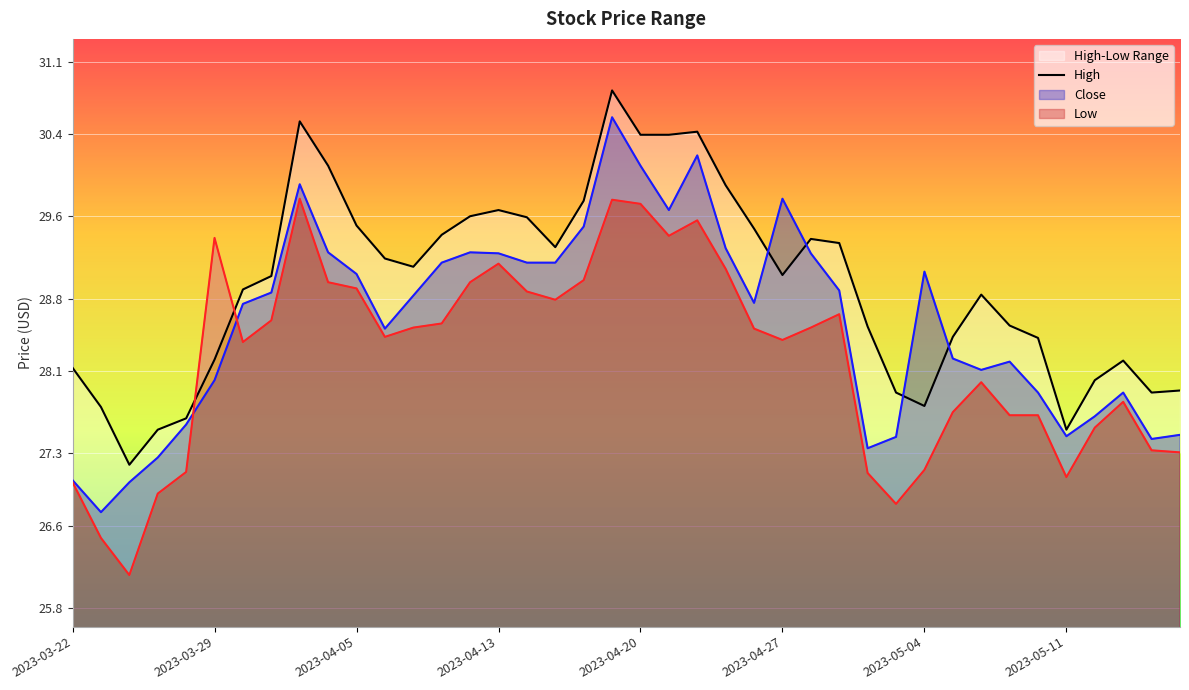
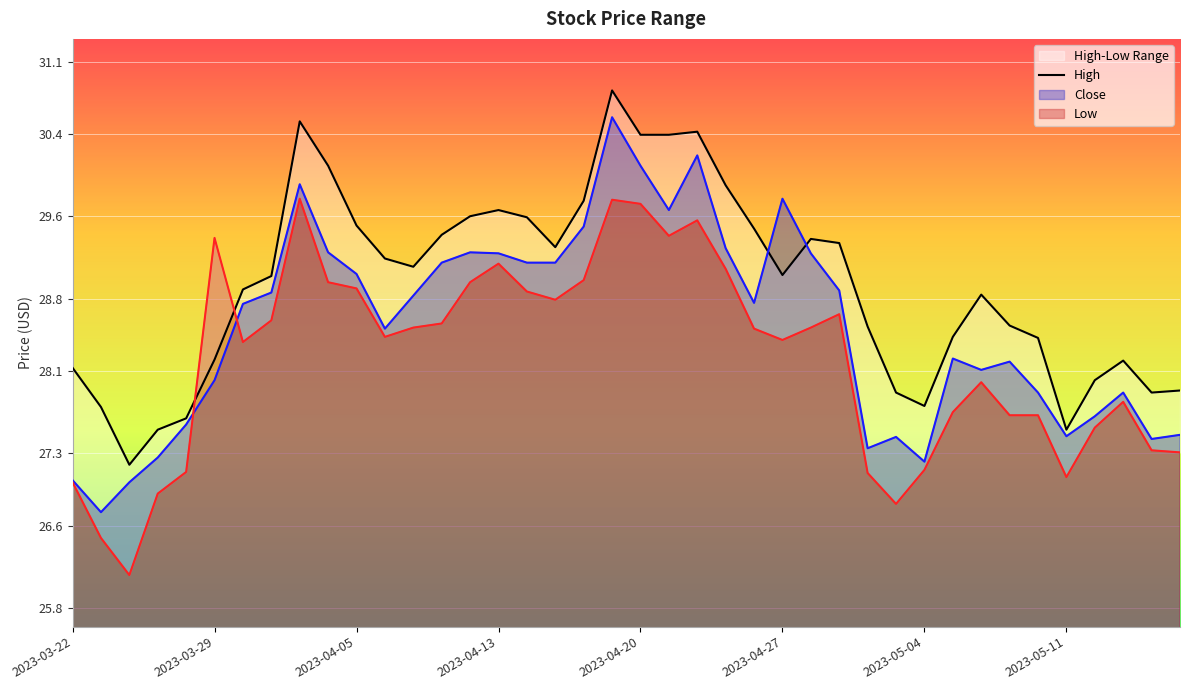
  {
    "High": {
      "2023-03-29": 28.21
    },
    "Close": {
      "2023-03-29": 28.01,
      "2023-04-05": 29.04,
      "2023-04-13": 29.24,
      "2023-04-20": 30.09,
      "2023-04-27": 29.77,
-     "2023-05-04": 29.06,
+     "2023-05-04": 27.22,
      "2023-05-11": 27.47
    },
    "Low": {
      "2023-04-05": 28.90,
      "2023-04-13": 29.14,
      "2023-04-20": 29.72,
      "2023-04-27": 28.40,
      "2023-05-04": 27.14,
      "2023-05-11": 27.07
    }
  }
